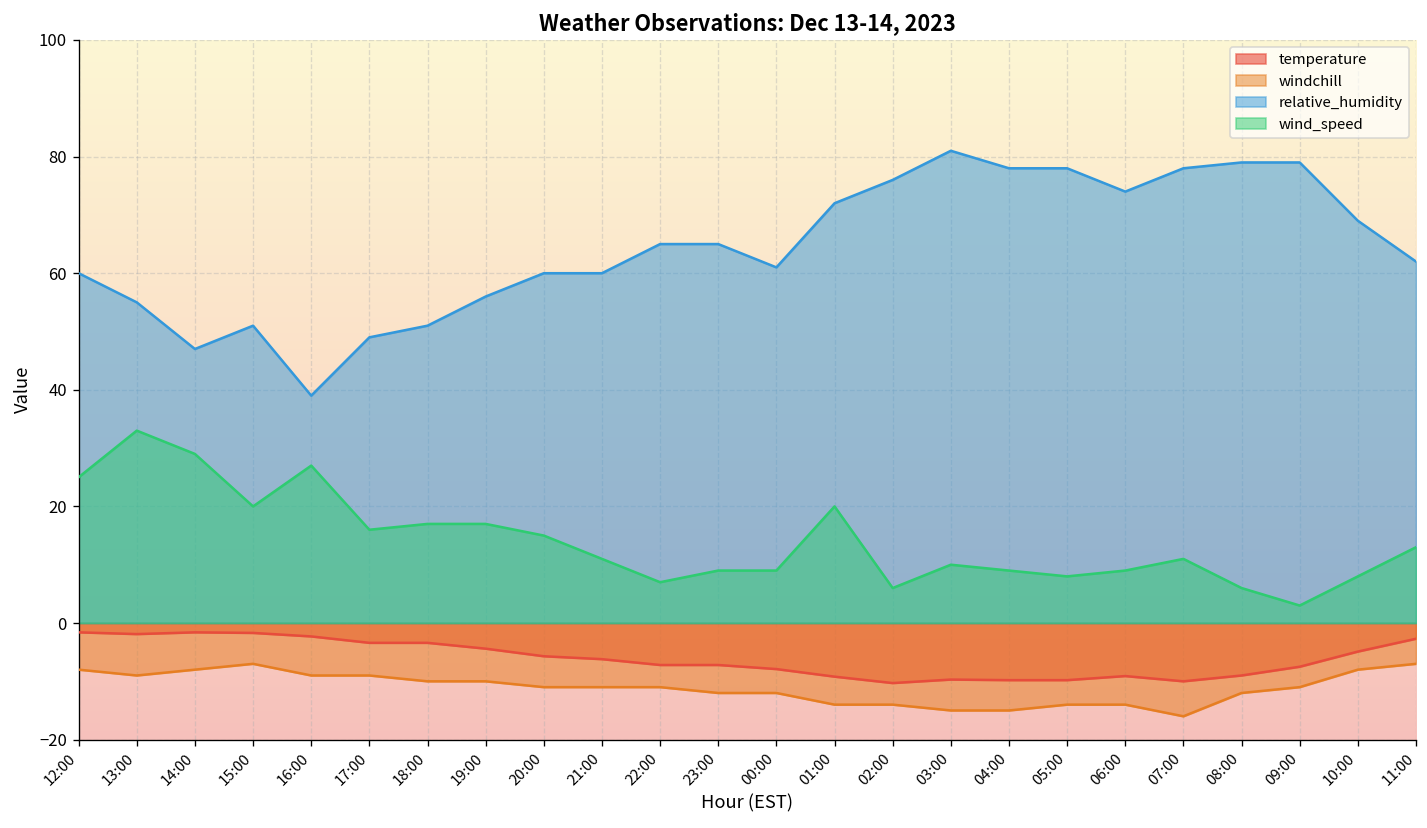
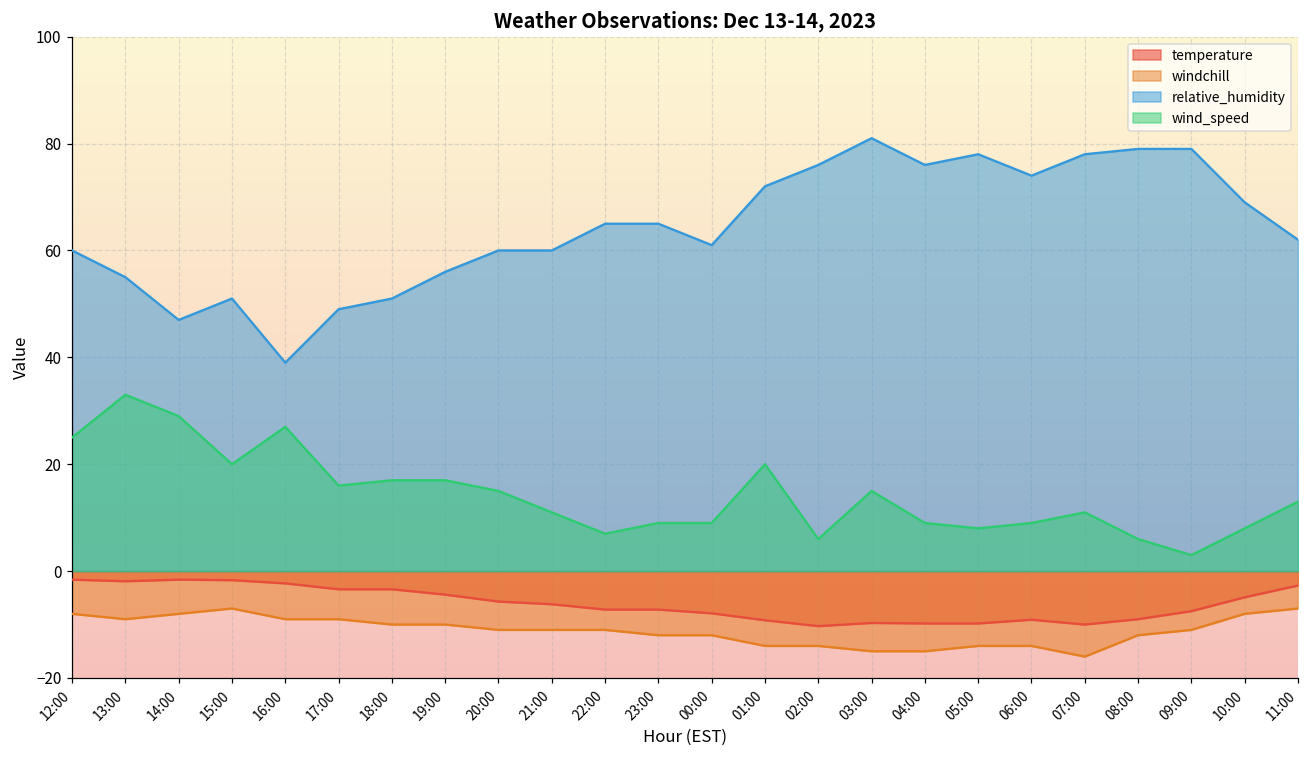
  {
    "relative_humidity": {
      "12:00": 60,
      "13:00": 55,
      "14:00": 47,
      "15:00": 51,
      "16:00": 39,
      "17:00": 49,
      "18:00": 51,
      "19:00": 56,
      "20:00": 60,
      "21:00": 60,
      "22:00": 65,
      "23:00": 65,
      "00:00": 61,
      "01:00": 72,
      "02:00": 76,
      "03:00": 81,
-     "04:00": 78,
+     "04:00": 76,
      "05:00": 78,
      "06:00": 74,
      "07:00": 78,
      "08:00": 79,
      "09:00": 79,
      "10:00": 69,
      "11:00": 62
    },
    "wind_speed": {
      "12:00": 25,
      "13:00": 33,
      "14:00": 29,
      "15:00": 20,
      "16:00": 27,
      "17:00": 16,
      "18:00": 17,
      "19:00": 17,
      "20:00": 15,
      "21:00": 11,
      "22:00": 7,
      "23:00": 9,
      "00:00": 9,
      "01:00": 20,
      "02:00": 6,
-     "03:00": 10,
+     "03:00": 15,
      "04:00": 9,
      "05:00": 8,
      "06:00": 9,
      "07:00": 11,
      "08:00": 6,
      "09:00": 3,
      "10:00": 8,
      "11:00": 13
    }
  }
